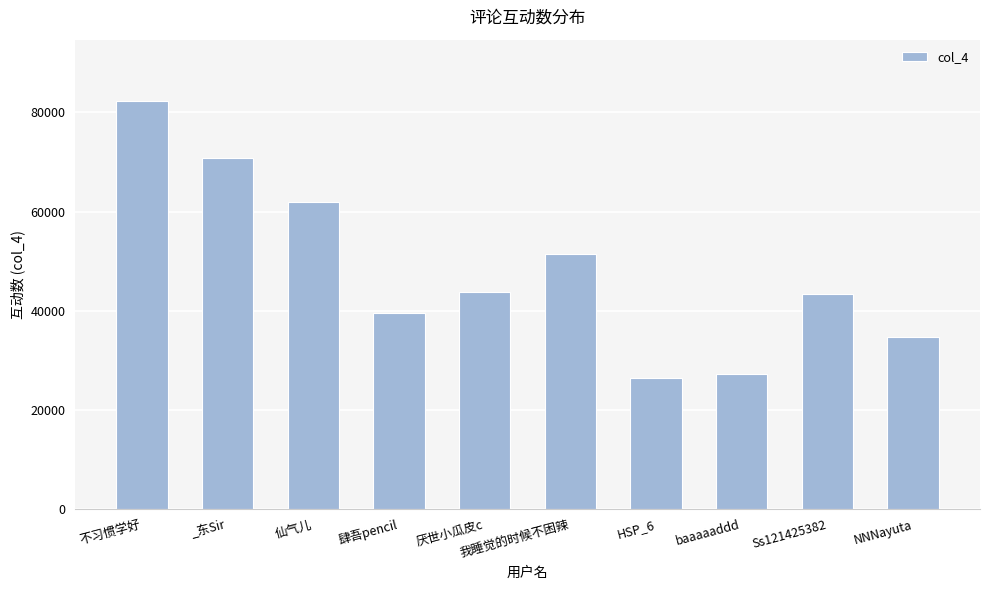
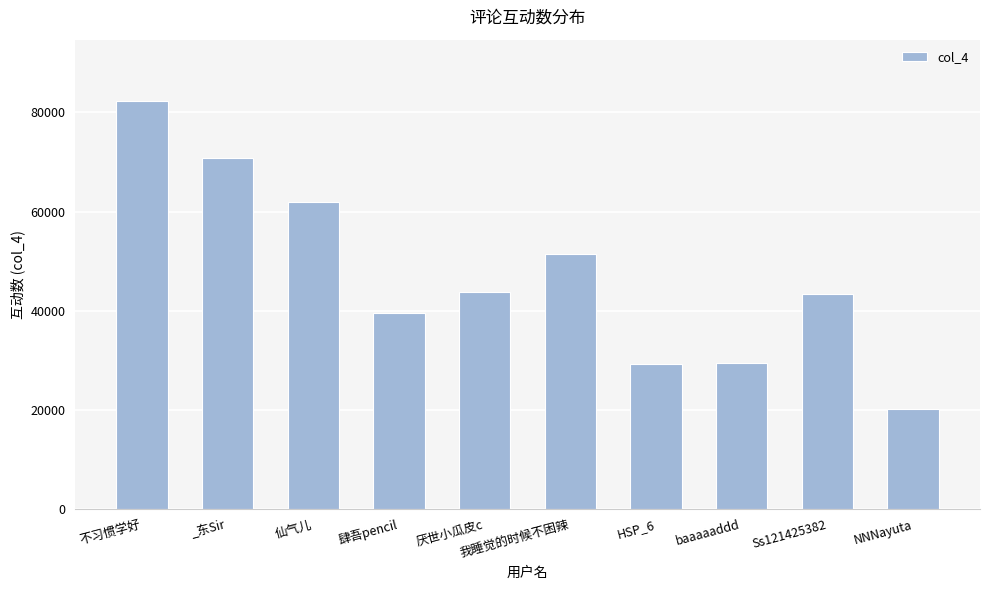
  {
    "不习惯学好": 82000,
    "_东Sir": 71000,
    "仙气儿": 62000,
    "肆吾pencil": 39000,
    "厌世小瓜皮c": 44000,
    "我睡觉的时候不困辣": 51000,
-   "HSP_6": 26000,
-   "baaaaaddd": 27000,
+   "HSP_6": 29000,
+   "baaaaaddd": 29000,
    "Ss121425382": 43000,
-   "NNNayuta": 35000
+   "NNNayuta": 20000
  }
